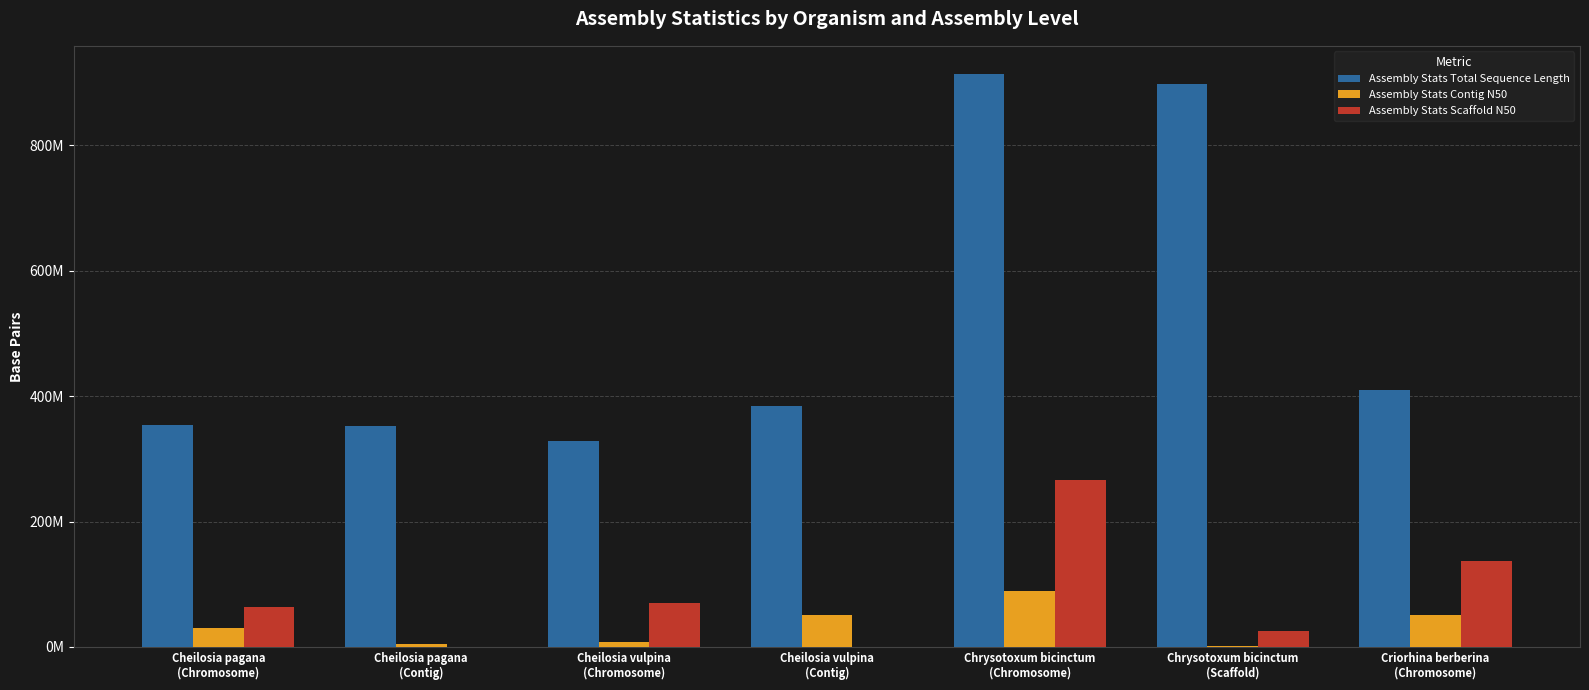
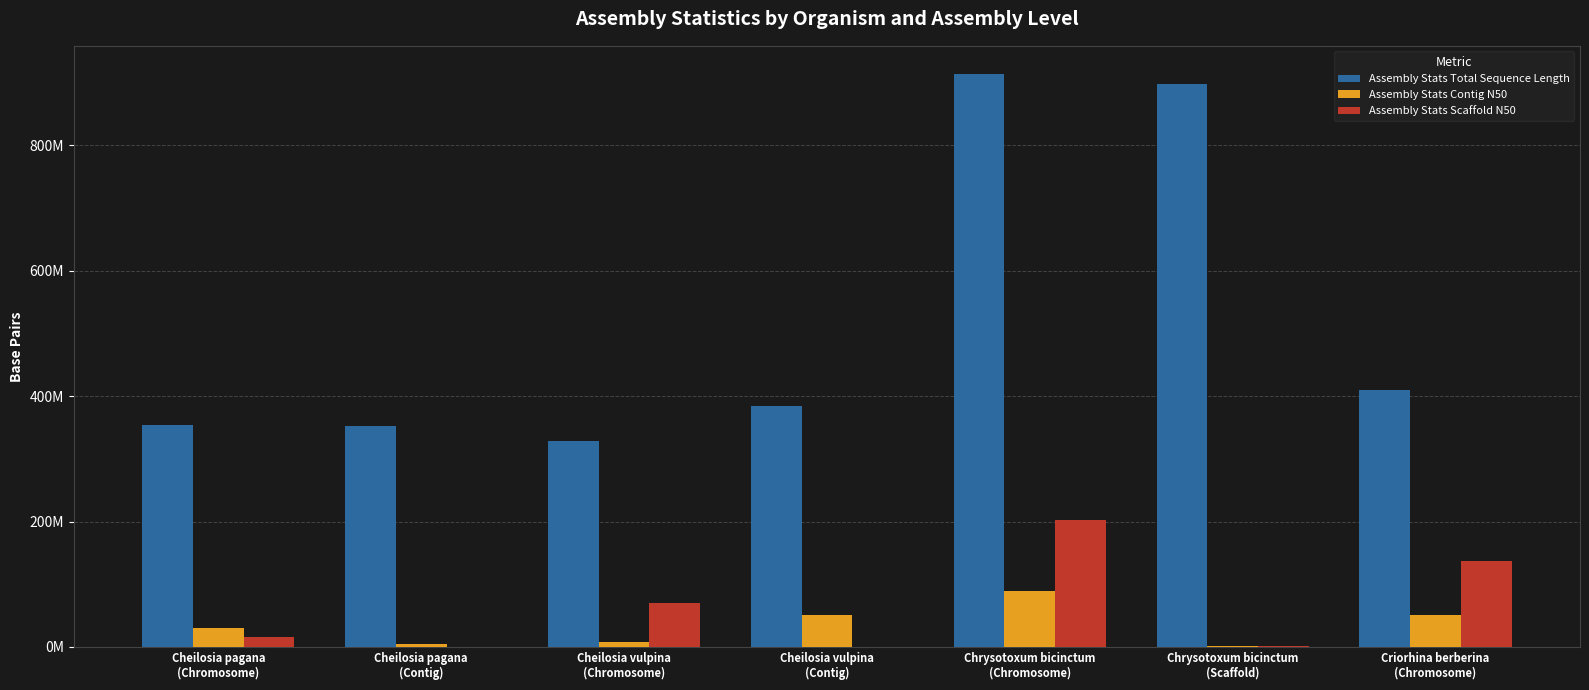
  {
    "Assembly Stats Total Sequence Length": {
      "Cheilosia pagana (Chromosome)": 350000000,
      "Cheilosia pagana (Contig)": 350000000,
      "Cheilosia vulpina (Chromosome)": 330000000,
      "Cheilosia vulpina (Contig)": 380000000,
      "Chrysotoxum bicinctum (Chromosome)": 910000000,
      "Chrysotoxum bicinctum (Scaffold)": 900000000,
      "Criorhina berberina (Chromosome)": 410000000
    },
    "Assembly Stats Contig N50": {
      "Cheilosia pagana (Chromosome)": 30000000,
      "Cheilosia pagana (Contig)": 10000000,
      "Cheilosia vulpina (Chromosome)": 10000000,
      "Cheilosia vulpina (Contig)": 50000000,
      "Chrysotoxum bicinctum (Chromosome)": 90000000,
      "Criorhina berberina (Chromosome)": 50000000
    },
    "Assembly Stats Scaffold N50": {
-     "Cheilosia pagana (Chromosome)": 60000000,
+     "Cheilosia pagana (Chromosome)": 20000000,
      "Cheilosia pagana (Contig)": 0,
      "Cheilosia vulpina (Chromosome)": 70000000,
      "Cheilosia vulpina (Contig)": 0,
-     "Chrysotoxum bicinctum (Chromosome)": 270000000,
-     "Chrysotoxum bicinctum (Scaffold)": 30000000,
+     "Chrysotoxum bicinctum (Chromosome)": 200000000,
+     "Chrysotoxum bicinctum (Scaffold)": 0,
      "Criorhina berberina (Chromosome)": 140000000
    }
  }
